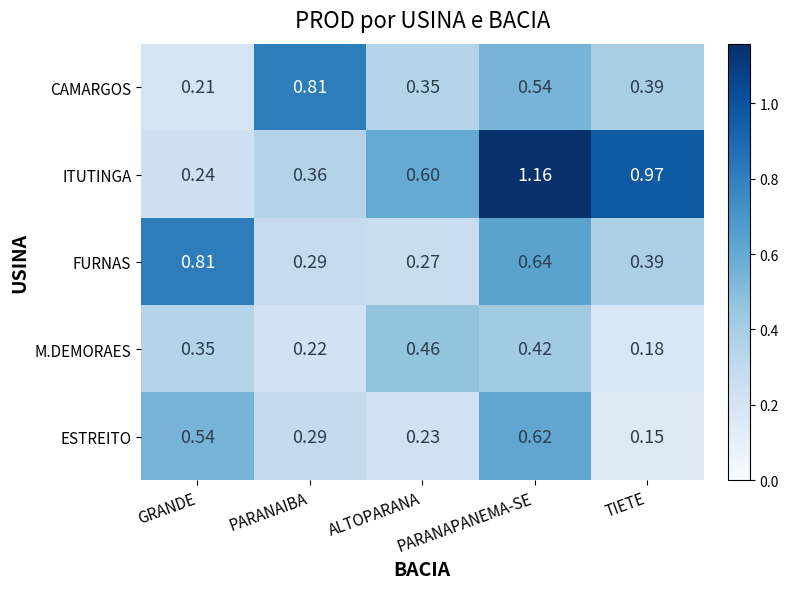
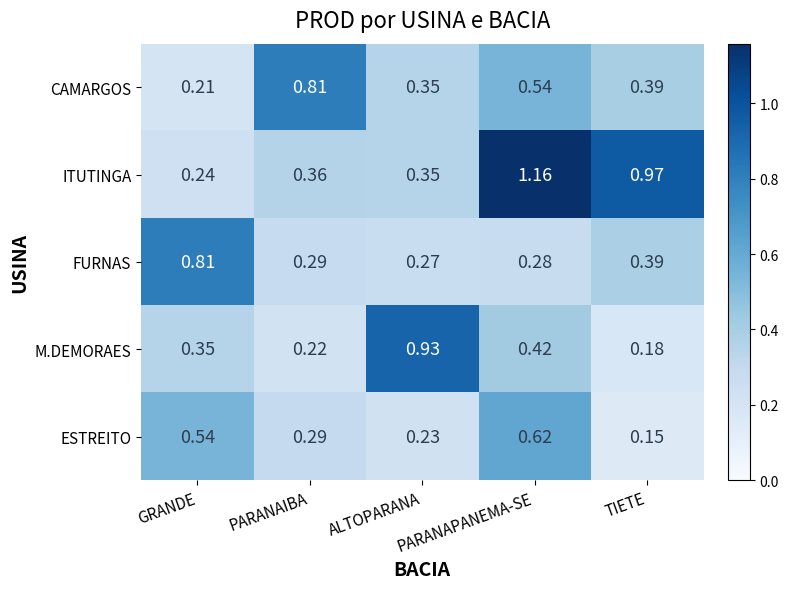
  {
    "CAMARGOS": {
      "GRANDE": 0.21,
      "PARANAIBA": 0.81,
      "ALTOPARANA": 0.35,
      "PARANAPANEMA-SE": 0.54,
      "TIETE": 0.39
    },
    "ITUTINGA": {
      "GRANDE": 0.24,
      "PARANAIBA": 0.36,
-     "ALTOPARANA": 0.60,
+     "ALTOPARANA": 0.35,
      "PARANAPANEMA-SE": 1.16,
      "TIETE": 0.97
    },
    "FURNAS": {
      "GRANDE": 0.81,
      "PARANAIBA": 0.29,
      "ALTOPARANA": 0.27,
-     "PARANAPANEMA-SE": 0.64,
+     "PARANAPANEMA-SE": 0.28,
      "TIETE": 0.39
    },
    "M.DEMORAES": {
      "GRANDE": 0.35,
      "PARANAIBA": 0.22,
-     "ALTOPARANA": 0.46,
+     "ALTOPARANA": 0.93,
      "PARANAPANEMA-SE": 0.42,
      "TIETE": 0.18
    },
    "ESTREITO": {
      "GRANDE": 0.54,
      "PARANAIBA": 0.29,
      "ALTOPARANA": 0.23,
      "PARANAPANEMA-SE": 0.62,
      "TIETE": 0.15
    }
  }
